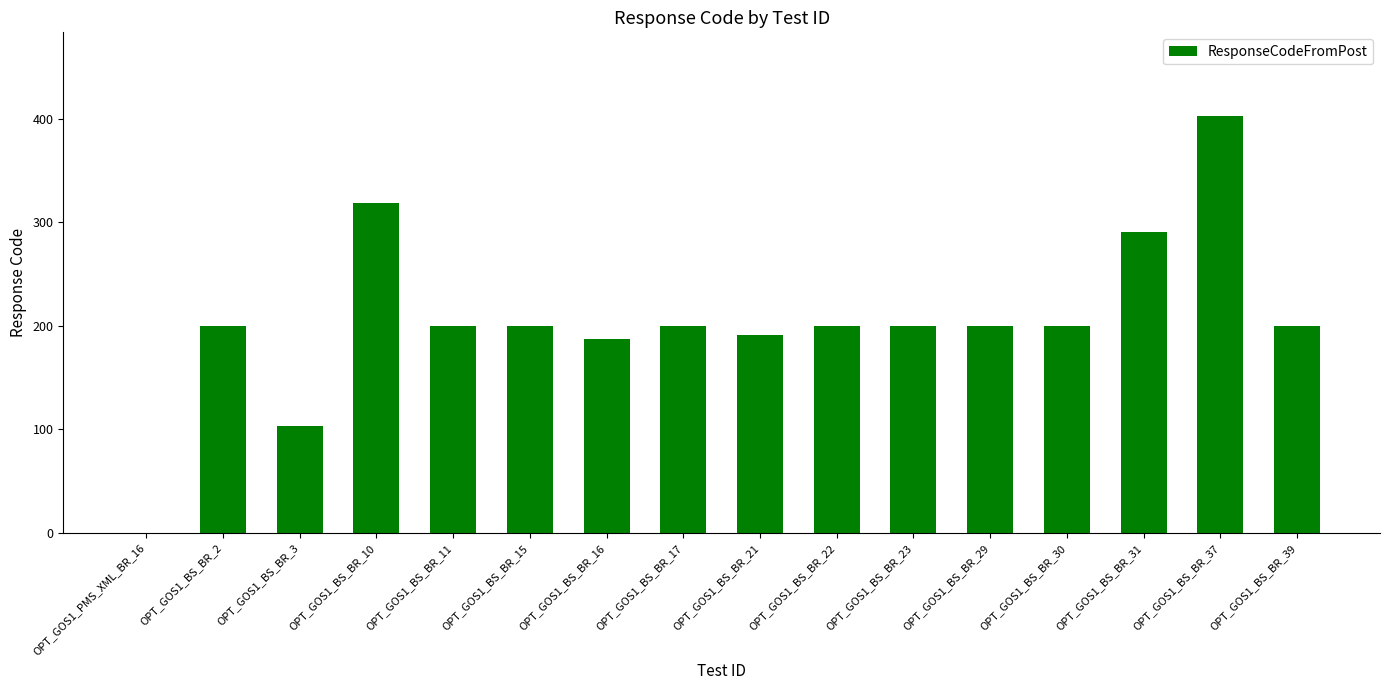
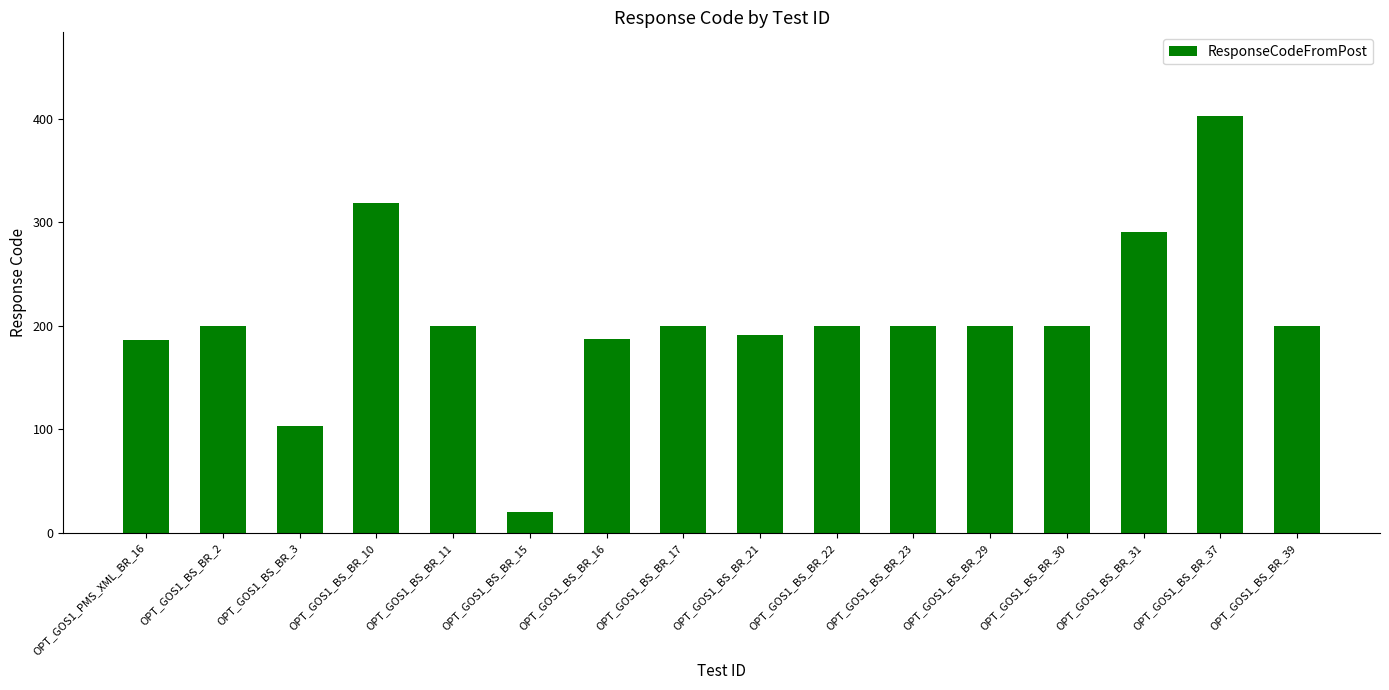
  {
-   "OPT_GOS1_PMS_XML_BR_16": 0,
+   "OPT_GOS1_PMS_XML_BR_16": 186,
    "OPT_GOS1_BS_BR_2": 200,
    "OPT_GOS1_BS_BR_3": 103,
    "OPT_GOS1_BS_BR_10": 319,
    "OPT_GOS1_BS_BR_11": 200,
-   "OPT_GOS1_BS_BR_15": 200,
+   "OPT_GOS1_BS_BR_15": 20,
    "OPT_GOS1_BS_BR_16": 187,
    "OPT_GOS1_BS_BR_17": 200,
    "OPT_GOS1_BS_BR_21": 191,
    "OPT_GOS1_BS_BR_22": 200,
    "OPT_GOS1_BS_BR_23": 200,
    "OPT_GOS1_BS_BR_29": 200,
    "OPT_GOS1_BS_BR_30": 200,
    "OPT_GOS1_BS_BR_31": 291,
    "OPT_GOS1_BS_BR_37": 403,
    "OPT_GOS1_BS_BR_39": 200
  }
